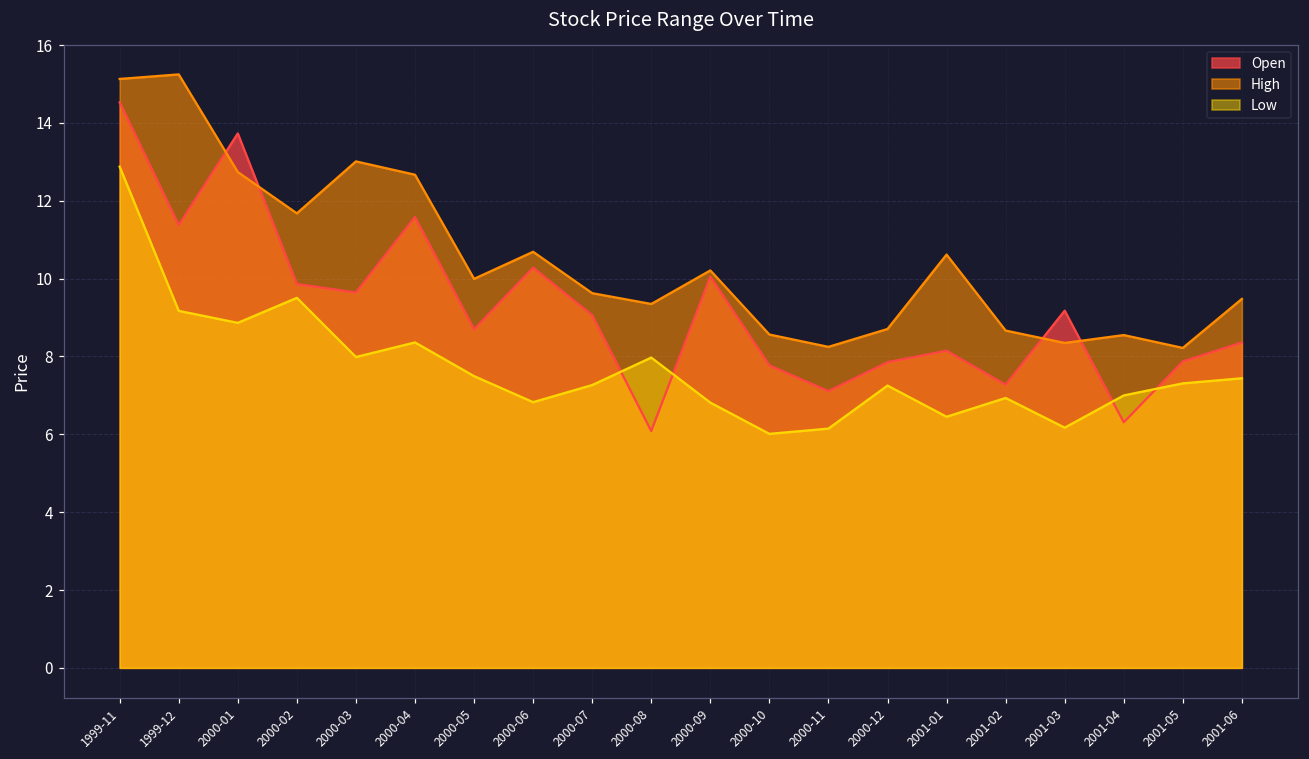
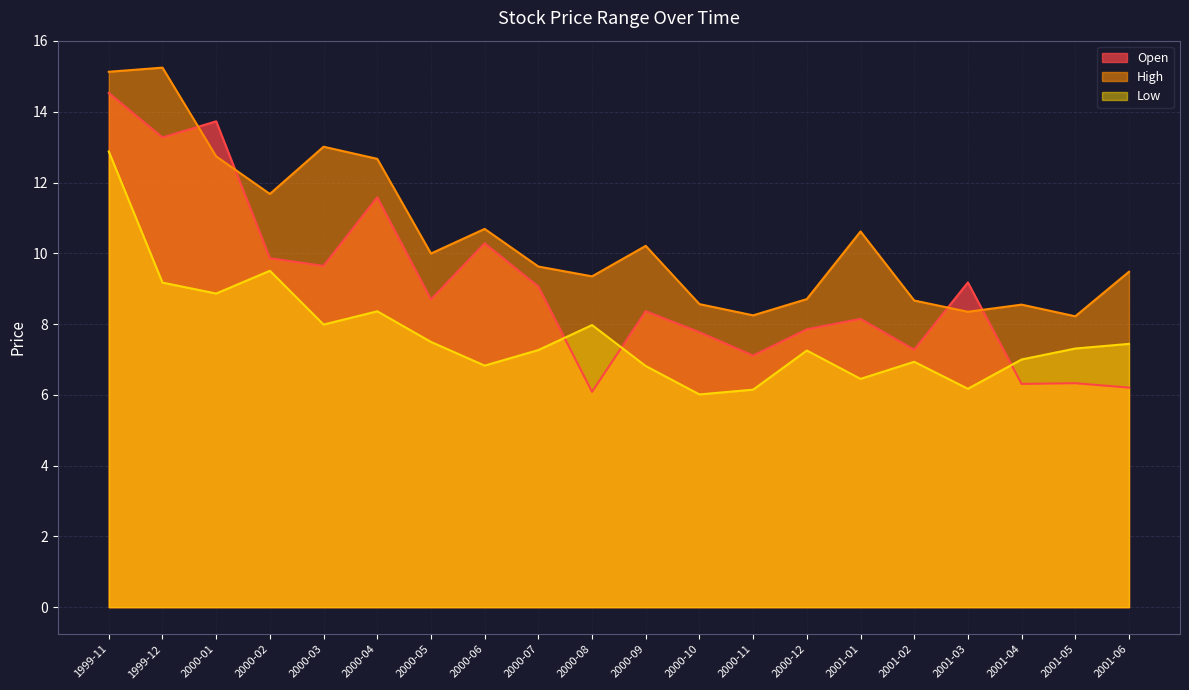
  {
    "Open": {
      "1999-11": 14.5,
-     "1999-12": 11.4,
+     "1999-12": 13.3,
      "2000-01": 13.7,
      "2000-02": 9.9,
      "2000-03": 9.6,
      "2000-04": 11.6,
      "2000-05": 8.7,
      "2000-06": 10.3,
      "2000-07": 9.1,
      "2000-08": 6.1,
-     "2000-09": 10.0,
+     "2000-09": 8.4,
      "2000-10": 7.8,
      "2000-11": 7.1,
      "2000-12": 7.9,
      "2001-01": 8.1,
      "2001-02": 7.3,
      "2001-03": 9.2,
      "2001-04": 6.3,
-     "2001-05": 7.9,
-     "2001-06": 8.4
+     "2001-05": 6.3,
+     "2001-06": 6.2
    }
  }
